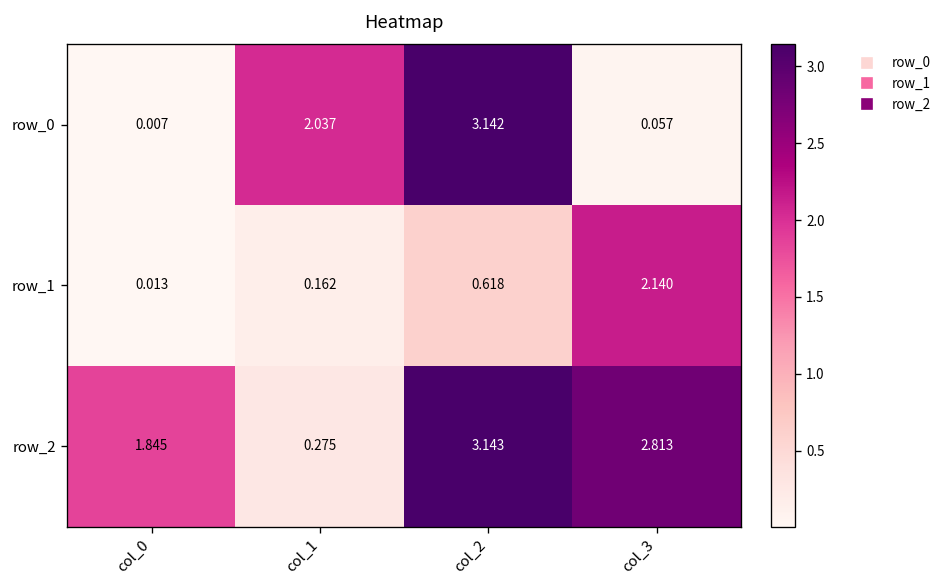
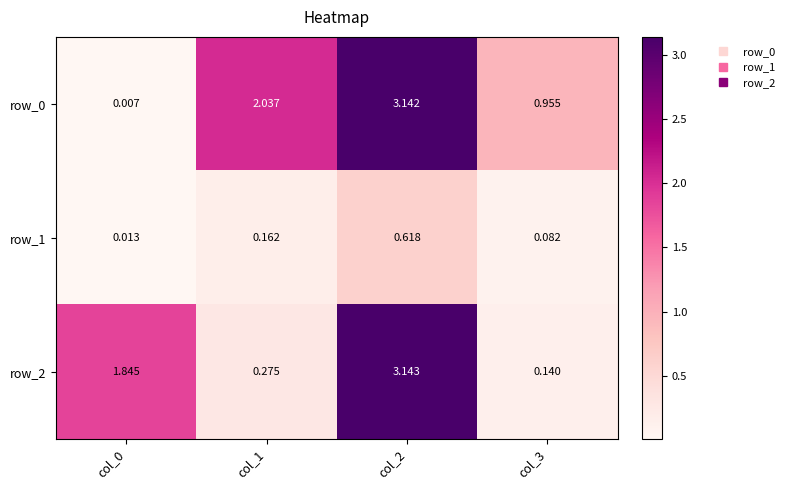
  {
    "row_0": {
      "col_0": 0.007,
      "col_1": 2.037,
      "col_2": 3.142,
-     "col_3": 0.057
+     "col_3": 0.955
    },
    "row_1": {
      "col_0": 0.013,
      "col_1": 0.162,
      "col_2": 0.618,
-     "col_3": 2.140
+     "col_3": 0.082
    },
    "row_2": {
      "col_0": 1.845,
      "col_1": 0.275,
      "col_2": 3.143,
-     "col_3": 2.813
+     "col_3": 0.140
    }
  }
